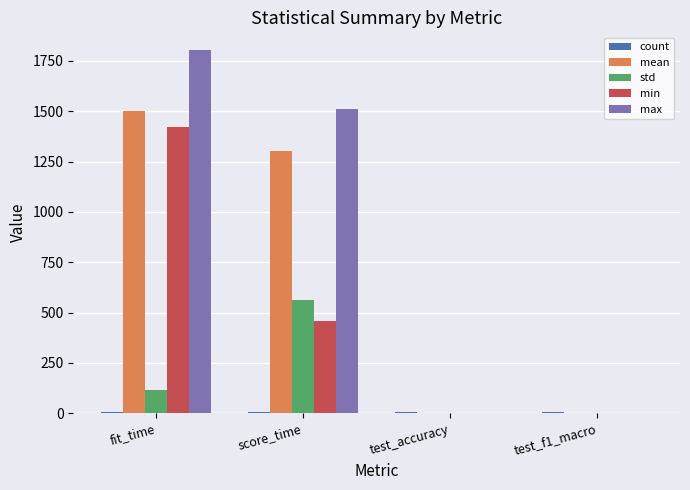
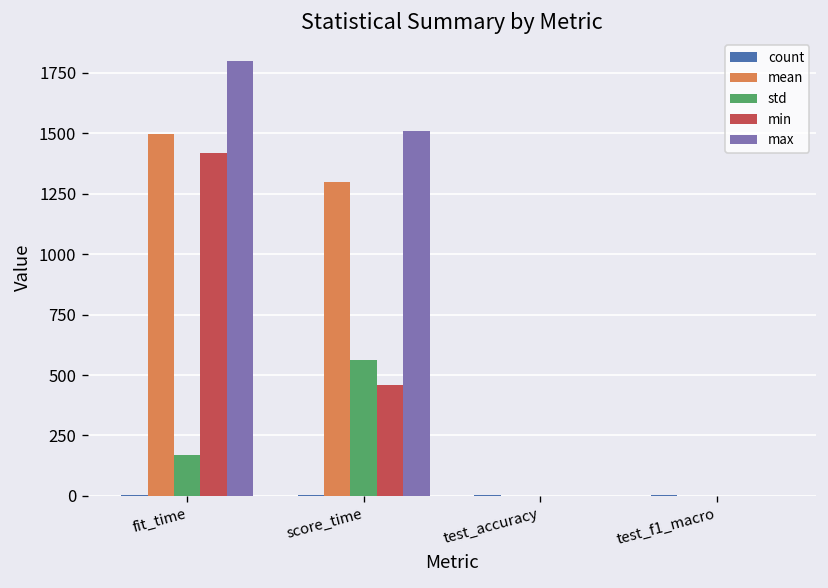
  {
    "std": {
-     "fit_time": 120,
+     "fit_time": 170,
      "score_time": 560
    }
  }
